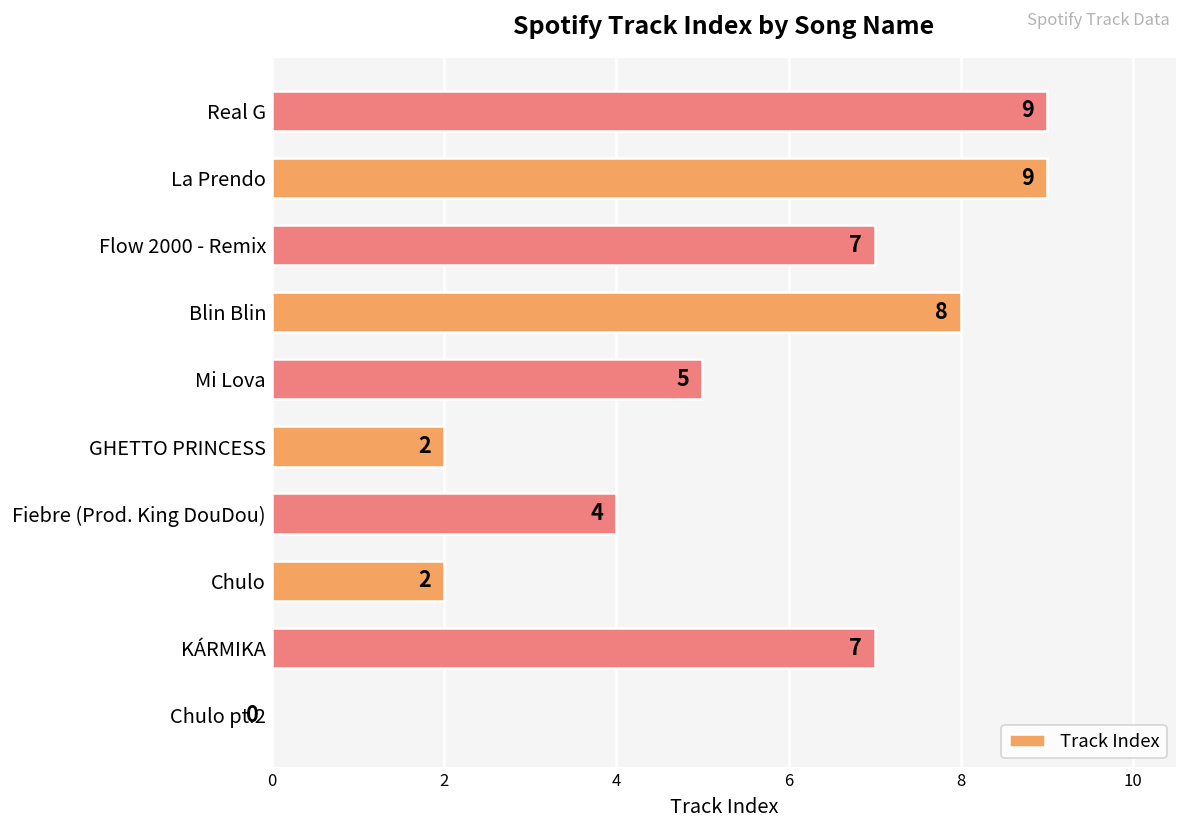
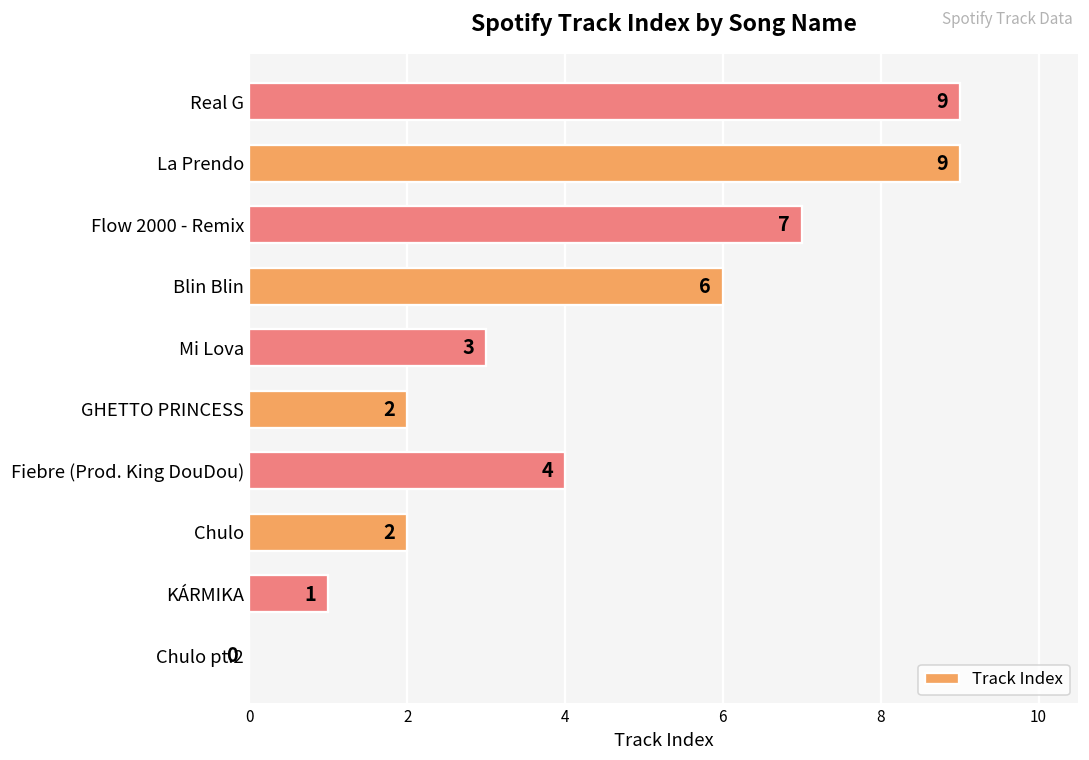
  {
    "Real G": 9,
    "La Prendo": 9,
    "Flow 2000 - Remix": 7,
-   "Blin Blin": 8,
-   "Mi Lova": 5,
+   "Blin Blin": 6,
+   "Mi Lova": 3,
    "GHETTO PRINCESS": 2,
    "Fiebre (Prod. King DouDou)": 4,
    "Chulo": 2,
-   "KÁRMIKA": 7,
+   "KÁRMIKA": 1,
    "Chulo pt.2": 0
  }
